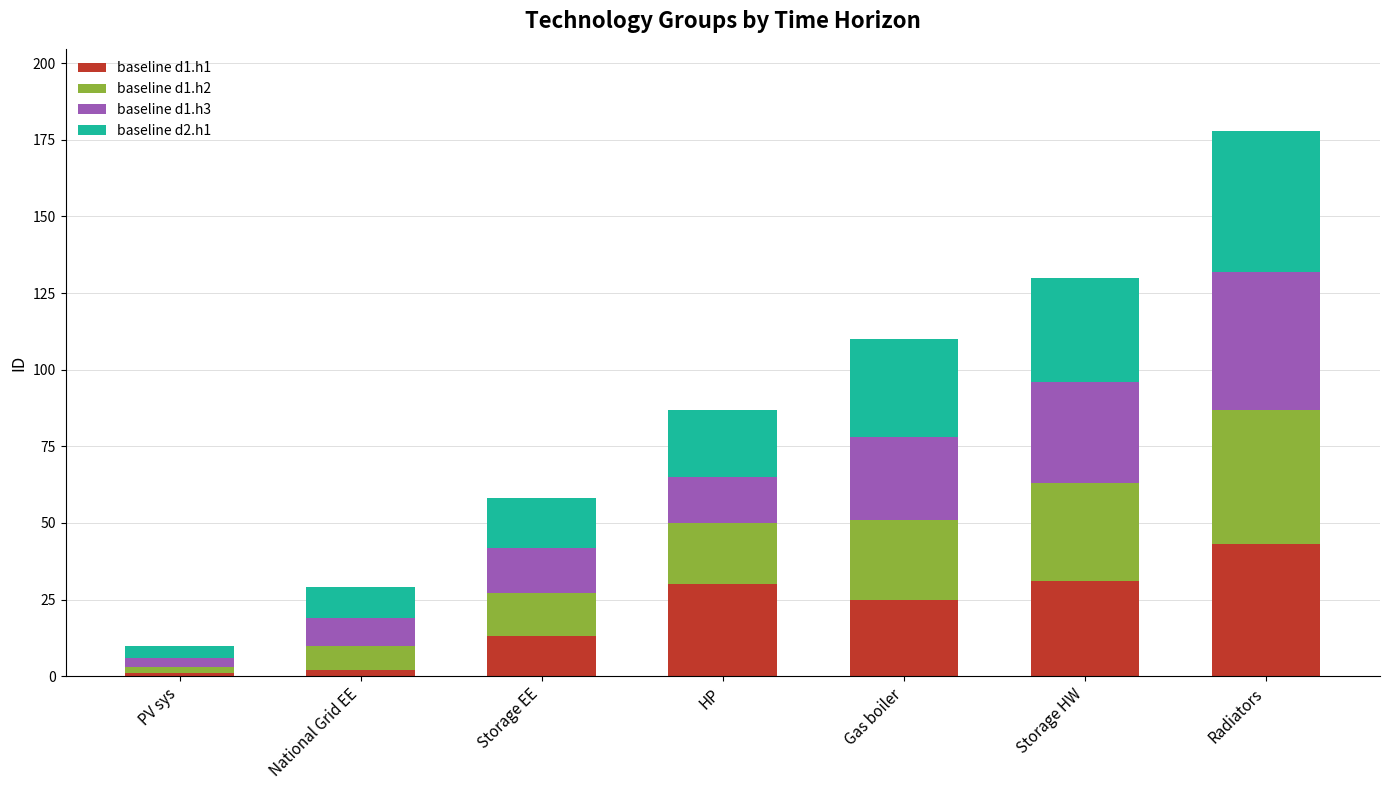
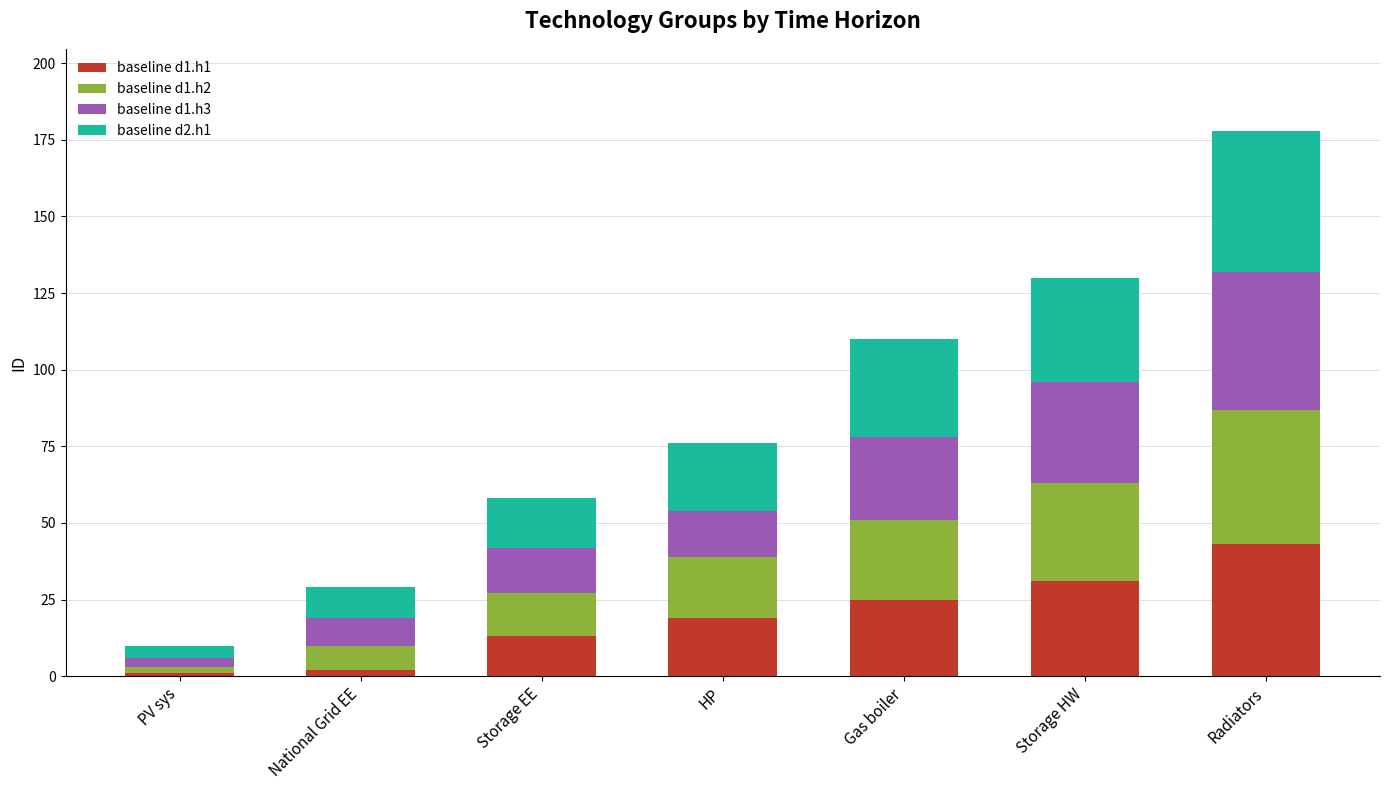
  {
    "baseline d1.h1": {
      "PV sys": 1,
      "National Grid EE": 2,
      "Storage EE": 13,
-     "HP": 30,
+     "HP": 19,
      "Gas boiler": 25,
      "Storage HW": 31,
      "Radiators": 43
    },
    "baseline d1.h2": {
      "PV sys": 2,
      "National Grid EE": 8,
      "Storage EE": 14,
      "HP": 20,
      "Gas boiler": 26,
      "Storage HW": 32,
      "Radiators": 44
    },
    "baseline d1.h3": {
      "PV sys": 3,
      "National Grid EE": 9,
      "Storage EE": 15,
      "HP": 15,
      "Gas boiler": 27,
      "Storage HW": 33,
      "Radiators": 45
    },
    "baseline d2.h1": {
      "PV sys": 4,
      "National Grid EE": 10,
      "Storage EE": 16,
      "HP": 22,
      "Gas boiler": 32,
      "Storage HW": 34,
      "Radiators": 46
    }
  }
